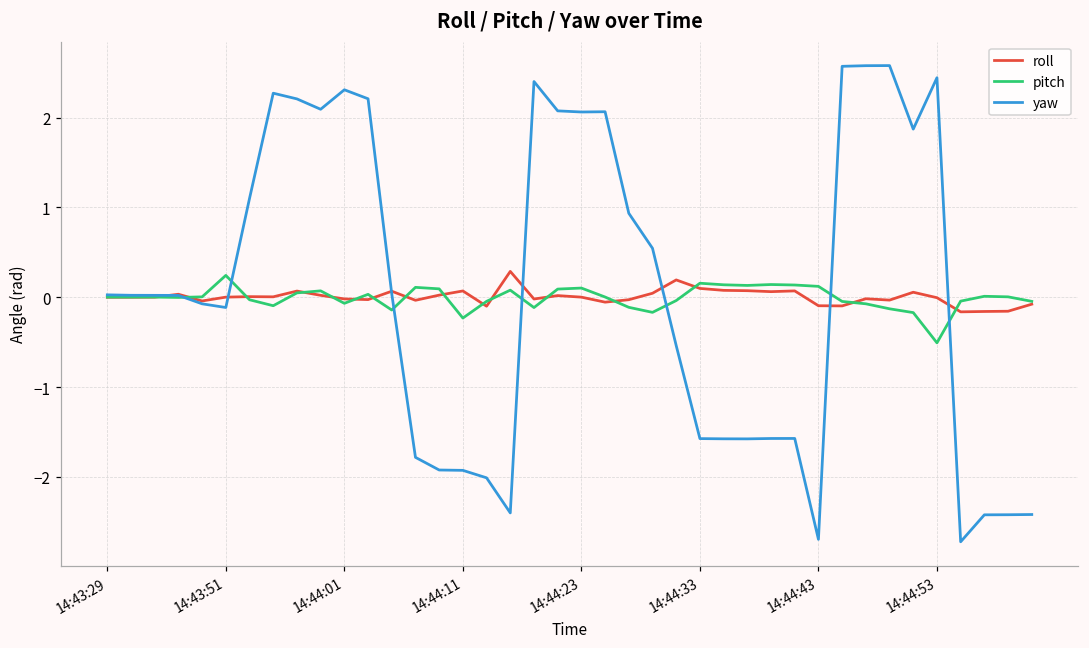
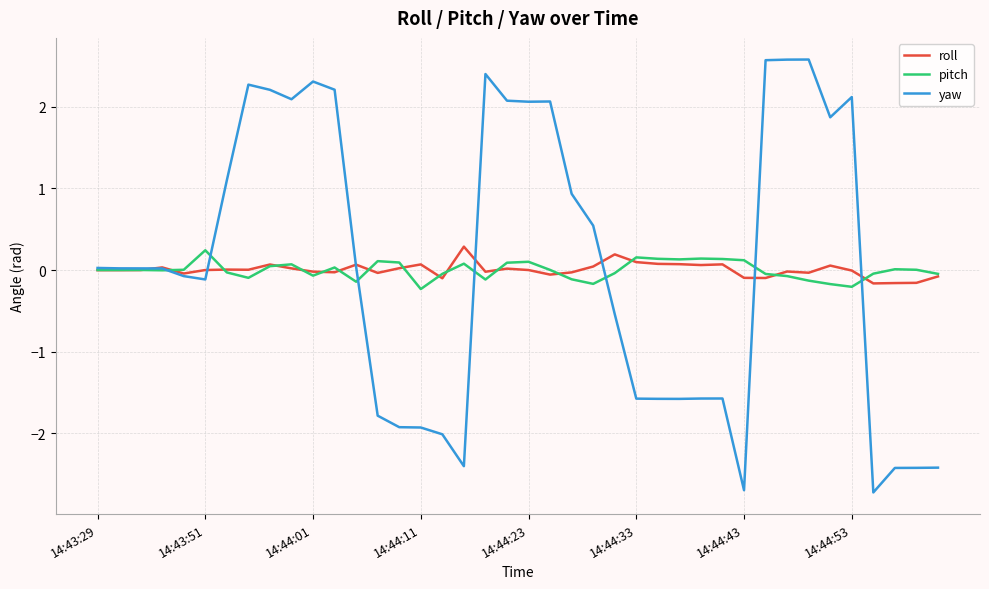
  {
    "roll": {
      "14:43:51": 0.0,
      "14:44:01": 0.0,
      "14:44:11": 0.1,
      "14:44:23": 0.0,
      "14:44:33": 0.1,
      "14:44:43": -0.1,
      "14:44:53": 0.0
    },
    "pitch": {
      "14:43:51": 0.2,
      "14:44:01": -0.1,
      "14:44:11": -0.2,
      "14:44:23": 0.1,
      "14:44:33": 0.2,
      "14:44:43": 0.1,
-     "14:44:53": -0.5
+     "14:44:53": -0.2
    },
    "yaw": {
      "14:43:51": -0.1,
      "14:44:01": 2.3,
      "14:44:11": -1.9,
      "14:44:23": 2.1,
      "14:44:33": -1.6,
      "14:44:43": -2.7,
-     "14:44:53": 2.4
+     "14:44:53": 2.1
    }
  }
